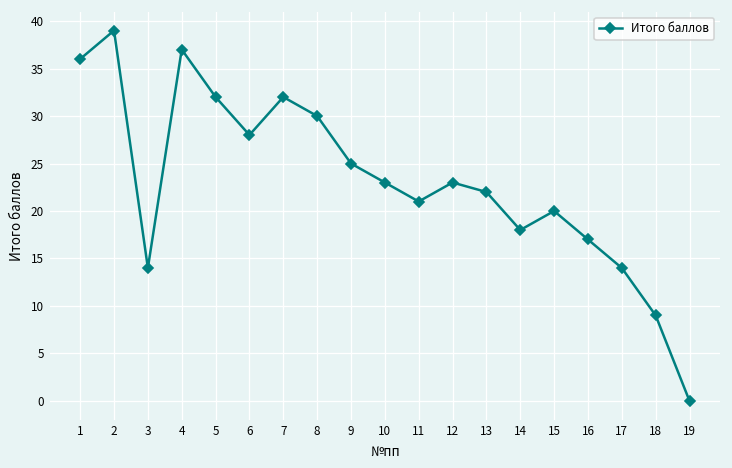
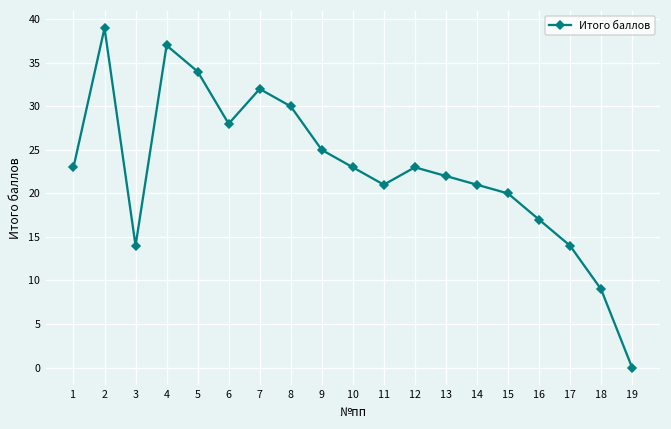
  {
-   "1": 36,
+   "1": 23,
    "2": 39,
    "3": 14,
    "4": 37,
-   "5": 32,
+   "5": 34,
    "6": 28,
    "7": 32,
    "8": 30,
    "9": 25,
    "10": 23,
    "11": 21,
    "12": 23,
    "13": 22,
-   "14": 18,
+   "14": 21,
    "15": 20,
    "16": 17,
    "17": 14,
    "18": 9,
    "19": 0
  }
